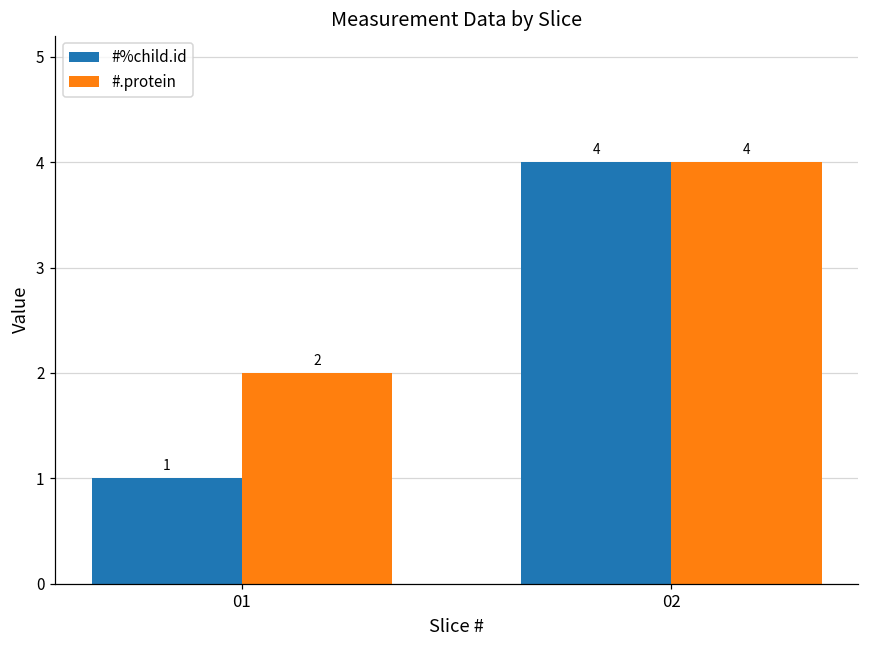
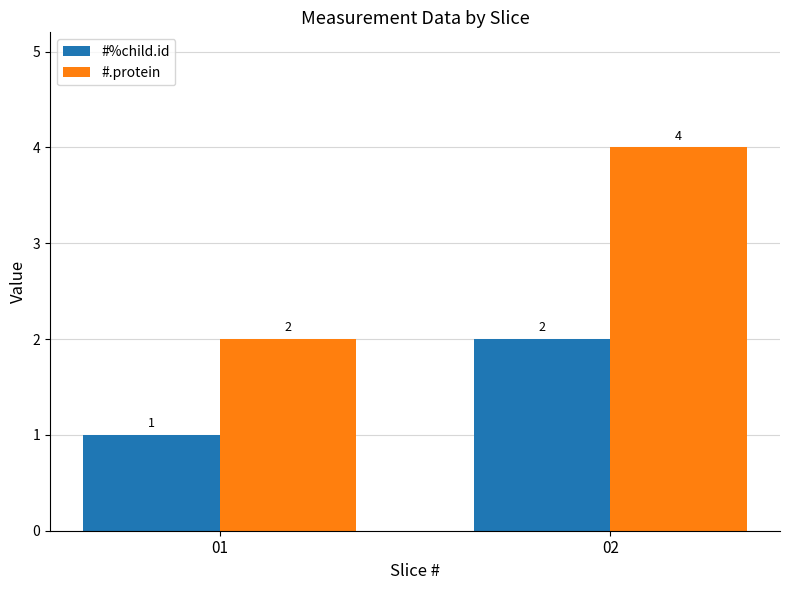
  {
    "#%child.id": {
      "01": 1,
-     "02": 4
+     "02": 2
    },
    "#.protein": {
      "01": 2,
      "02": 4
    }
  }
